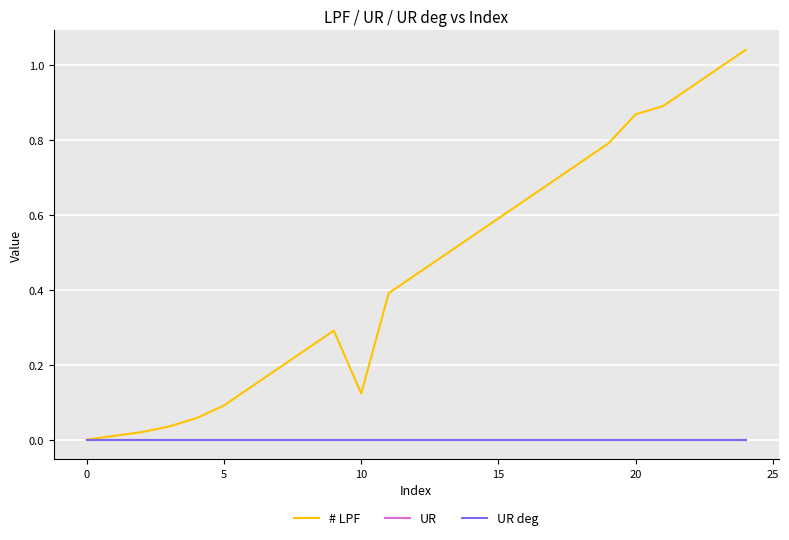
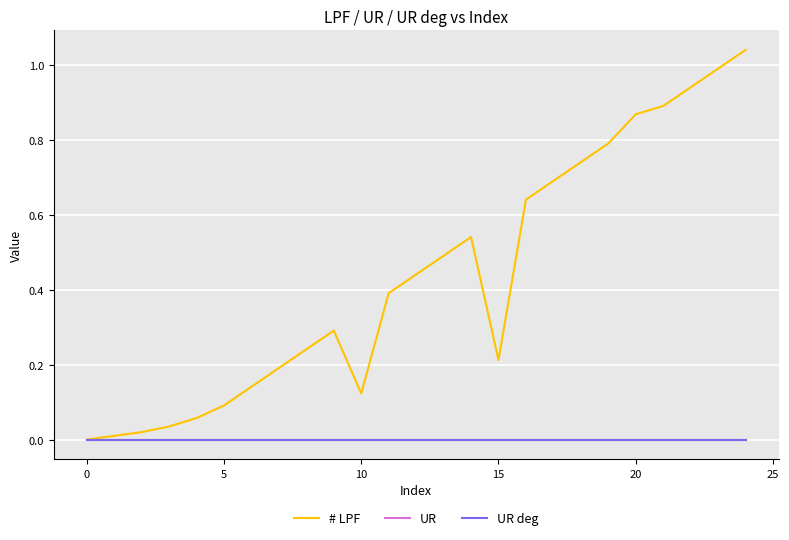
  {
    "# LPF": {
      "5": 0.09,
      "10": 0.12,
-     "15": 0.59,
+     "15": 0.21,
      "20": 0.87
    },
    "UR deg": {
      "5": 0.00,
      "10": 0.00,
      "15": 0.00,
      "20": 0.00
    }
  }
